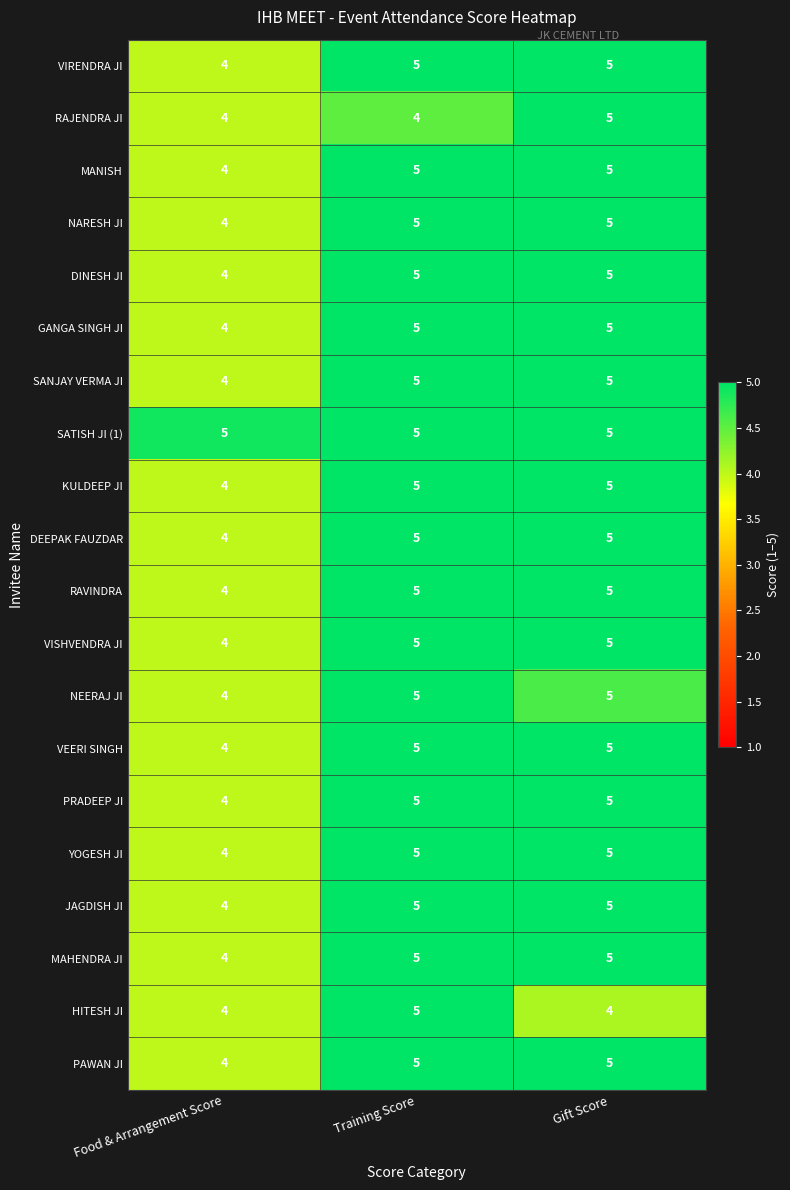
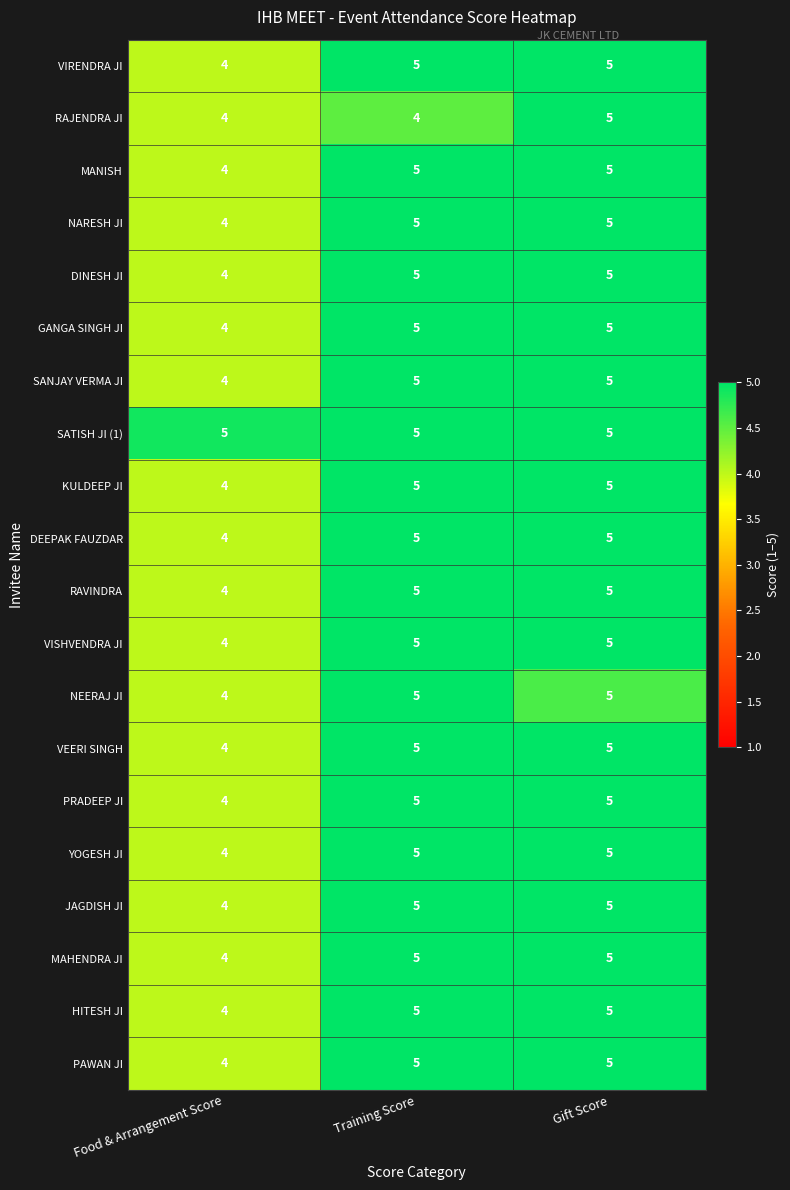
  {
    "VIRENDRA JI": {
      "Food & Arrangement Score": 4,
      "Training Score": 5,
      "Gift Score": 5
    },
    "RAJENDRA JI": {
      "Food & Arrangement Score": 4,
      "Training Score": 4,
      "Gift Score": 5
    },
    "MANISH": {
      "Food & Arrangement Score": 4,
      "Training Score": 5,
      "Gift Score": 5
    },
    "NARESH JI": {
      "Food & Arrangement Score": 4,
      "Training Score": 5,
      "Gift Score": 5
    },
    "DINESH JI": {
      "Food & Arrangement Score": 4,
      "Training Score": 5,
      "Gift Score": 5
    },
    "GANGA SINGH JI": {
      "Food & Arrangement Score": 4,
      "Training Score": 5,
      "Gift Score": 5
    },
    "SANJAY VERMA JI": {
      "Food & Arrangement Score": 4,
      "Training Score": 5,
      "Gift Score": 5
    },
    "SATISH JI (1)": {
      "Food & Arrangement Score": 5,
      "Training Score": 5,
      "Gift Score": 5
    },
    "KULDEEP JI": {
      "Food & Arrangement Score": 4,
      "Training Score": 5,
      "Gift Score": 5
    },
    "DEEPAK FAUZDAR": {
      "Food & Arrangement Score": 4,
      "Training Score": 5,
      "Gift Score": 5
    },
    "RAVINDRA": {
      "Food & Arrangement Score": 4,
      "Training Score": 5,
      "Gift Score": 5
    },
    "VISHVENDRA JI": {
      "Food & Arrangement Score": 4,
      "Training Score": 5,
      "Gift Score": 5
    },
    "NEERAJ JI": {
      "Food & Arrangement Score": 4,
      "Training Score": 5,
      "Gift Score": 5
    },
    "VEERI SINGH": {
      "Food & Arrangement Score": 4,
      "Training Score": 5,
      "Gift Score": 5
    },
    "PRADEEP JI": {
      "Food & Arrangement Score": 4,
      "Training Score": 5,
      "Gift Score": 5
    },
    "YOGESH JI": {
      "Food & Arrangement Score": 4,
      "Training Score": 5,
      "Gift Score": 5
    },
    "JAGDISH JI": {
      "Food & Arrangement Score": 4,
      "Training Score": 5,
      "Gift Score": 5
    },
    "MAHENDRA JI": {
      "Food & Arrangement Score": 4,
      "Training Score": 5,
      "Gift Score": 5
    },
    "HITESH JI": {
      "Food & Arrangement Score": 4,
      "Training Score": 5,
-     "Gift Score": 4
+     "Gift Score": 5
    },
    "PAWAN JI": {
      "Food & Arrangement Score": 4,
      "Training Score": 5,
      "Gift Score": 5
    }
  }
